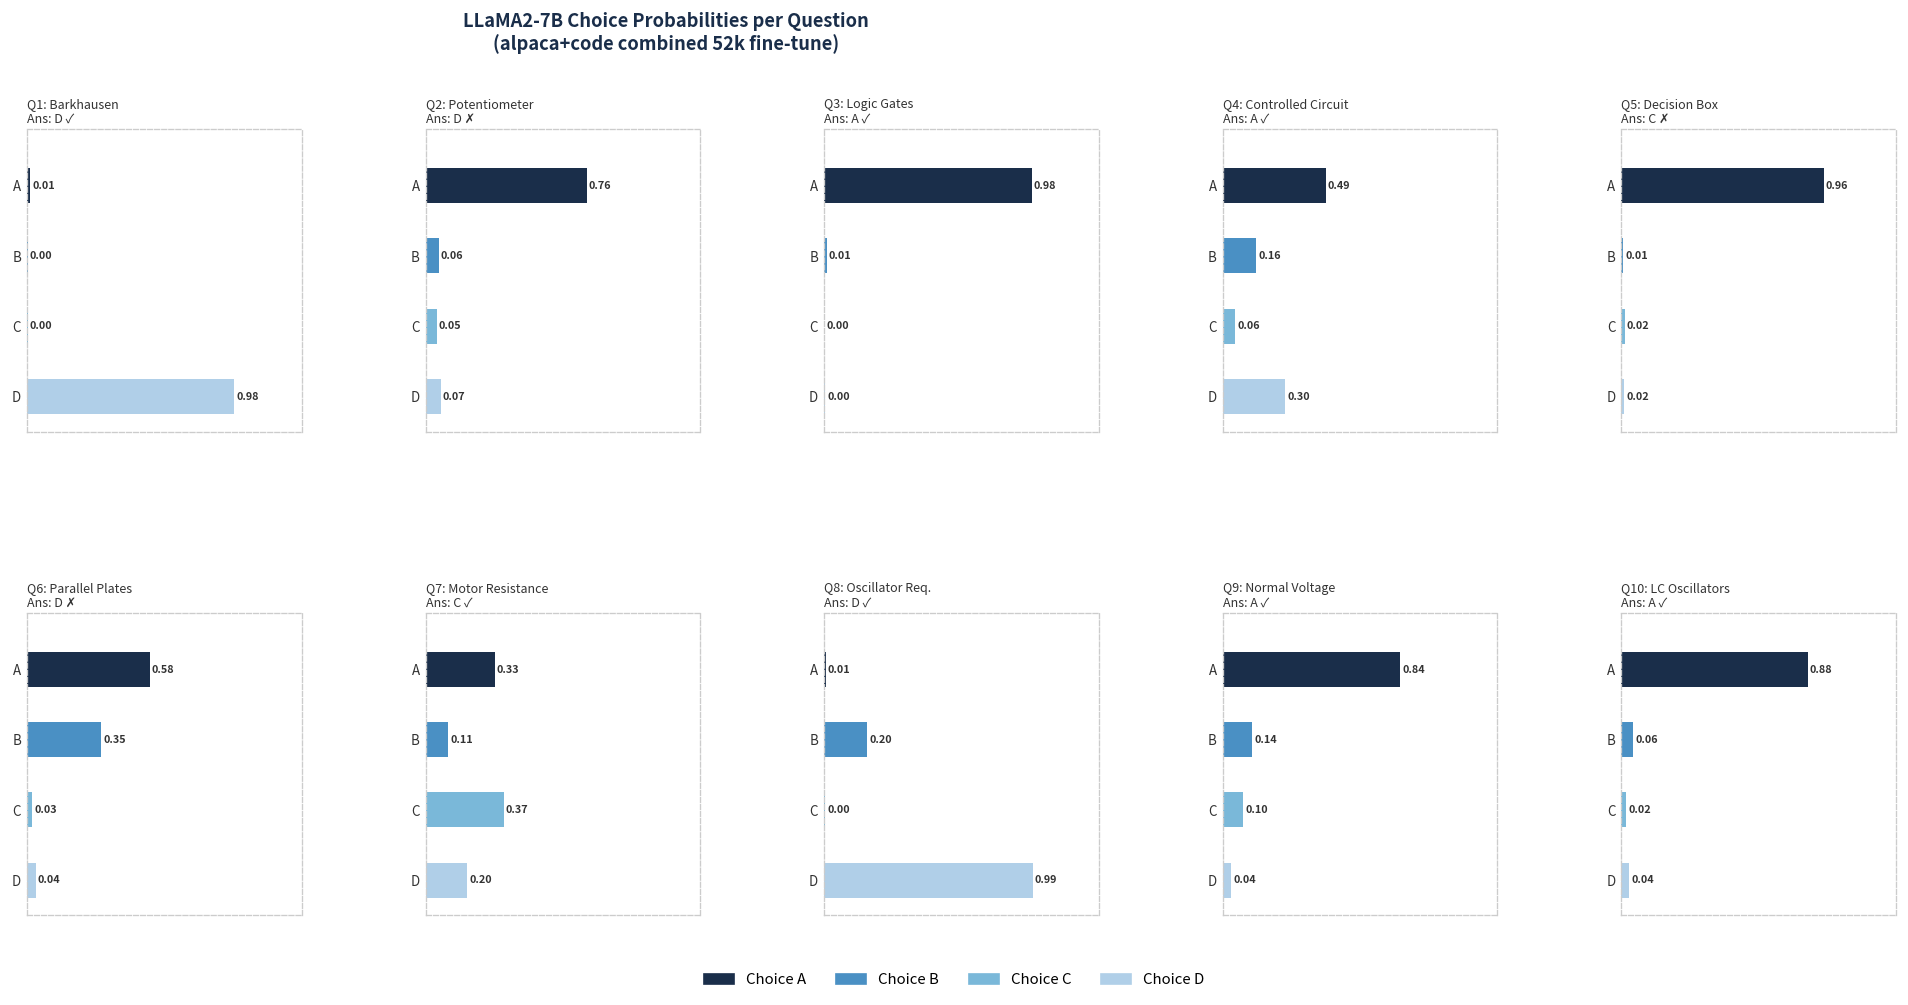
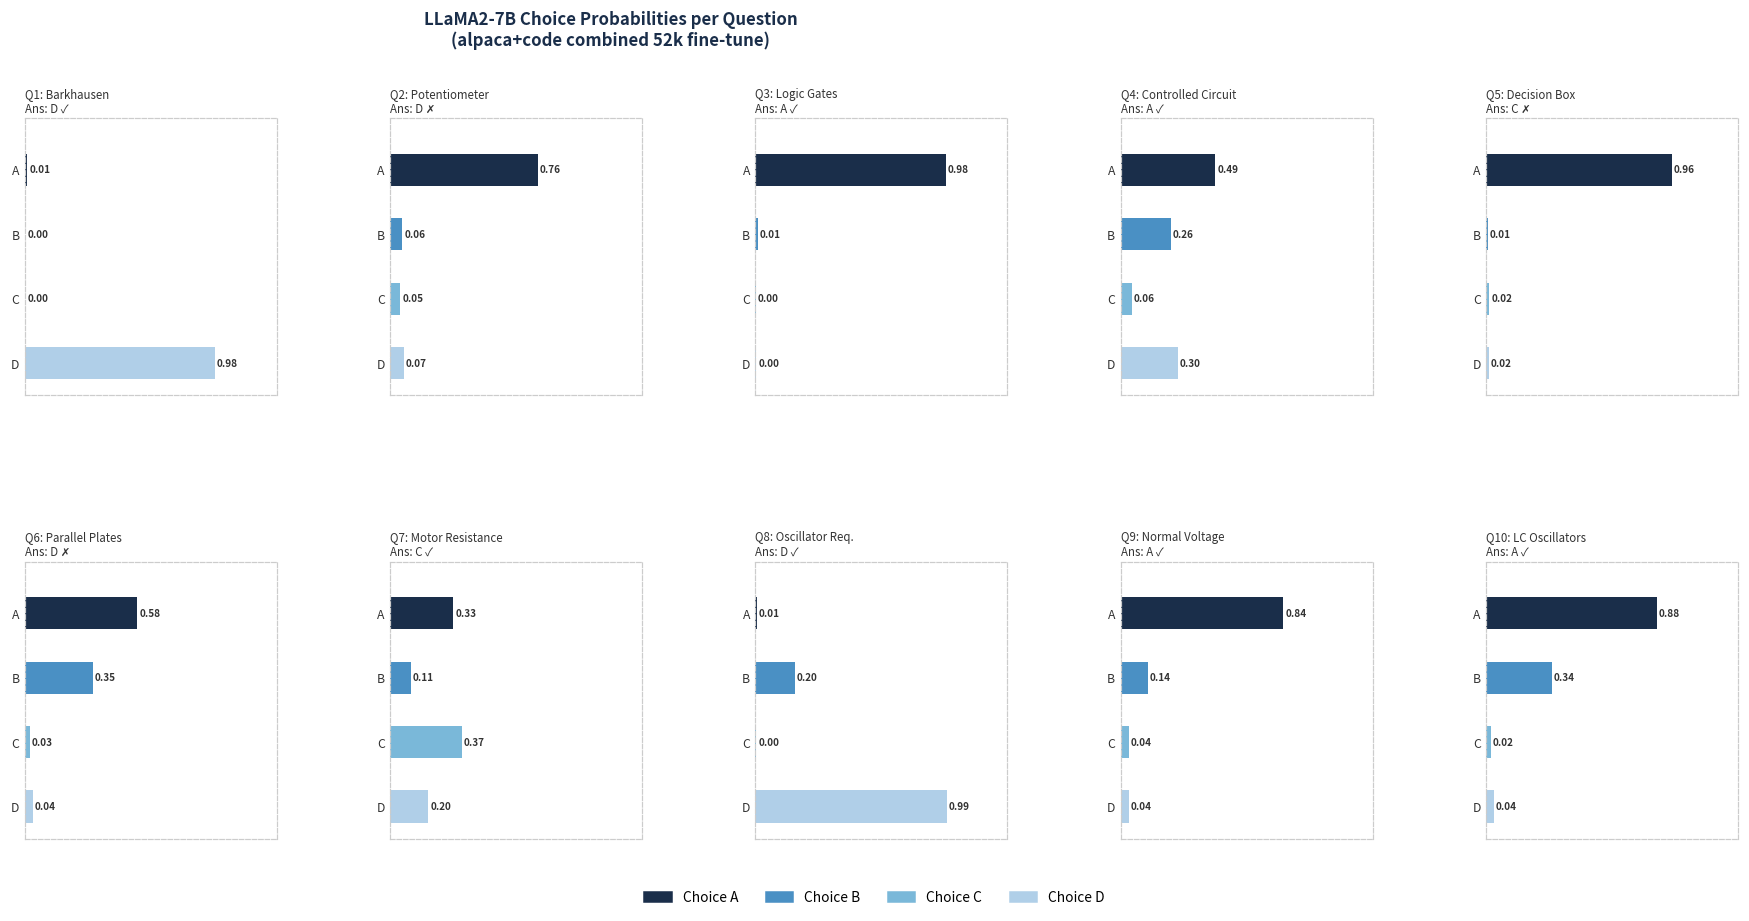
  {
    "Q1: Barkhausen Ans: D ✓": {
      "A": 0.01,
      "B": 0.00,
      "C": 0.00,
      "D": 0.98
    },
    "Q2: Potentiometer Ans: D ✗": {
      "A": 0.76,
      "B": 0.06,
      "C": 0.05,
      "D": 0.07
    },
    "Q3: Logic Gates Ans: A ✓": {
      "A": 0.98,
      "B": 0.01,
      "C": 0.00,
      "D": 0.00
    },
    "Q4: Controlled Circuit Ans: A ✓": {
      "A": 0.49,
-     "B": 0.16,
+     "B": 0.26,
      "C": 0.06,
      "D": 0.30
    },
    "Q5: Decision Box Ans: C ✗": {
      "A": 0.96,
      "B": 0.01,
      "C": 0.02,
      "D": 0.02
    },
    "Q6: Parallel Plates Ans: D ✗": {
      "A": 0.58,
      "B": 0.35,
      "C": 0.03,
      "D": 0.04
    },
    "Q7: Motor Resistance Ans: C ✓": {
      "A": 0.33,
      "B": 0.11,
      "C": 0.37,
      "D": 0.20
    },
    "Q8: Oscillator Req. Ans: D ✓": {
      "A": 0.01,
      "B": 0.20,
      "C": 0.00,
      "D": 0.99
    },
    "Q9: Normal Voltage Ans: A ✓": {
      "A": 0.84,
      "B": 0.14,
-     "C": 0.10,
+     "C": 0.04,
      "D": 0.04
    },
    "Q10: LC Oscillators Ans: A ✓": {
      "A": 0.88,
-     "B": 0.06,
+     "B": 0.34,
      "C": 0.02,
      "D": 0.04
    }
  }
